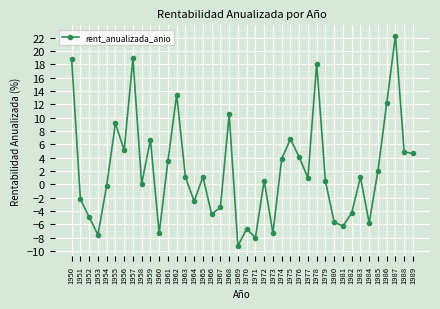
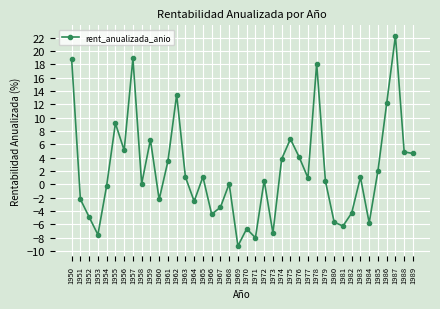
  {
    "1950": 19,
    "1951": -2,
    "1952": -5,
    "1953": -8,
    "1954": 0,
    "1955": 9,
    "1956": 5,
    "1957": 19,
    "1958": 0,
    "1959": 7,
-   "1960": -7,
+   "1960": -2,
    "1961": 3,
    "1962": 13,
    "1963": 1,
    "1964": -3,
    "1965": 1,
    "1966": -4,
    "1967": -3,
-   "1968": 11,
+   "1968": 0,
    "1969": -9,
    "1970": -7,
    "1971": -8,
    "1972": 1,
    "1973": -7,
    "1974": 4,
    "1975": 7,
    "1976": 4,
    "1977": 1,
    "1978": 18,
    "1979": 0,
    "1980": -6,
    "1981": -6,
    "1982": -4,
    "1983": 1,
    "1984": -6,
    "1985": 2,
    "1986": 12,
    "1987": 22,
    "1988": 5,
    "1989": 5
  }
